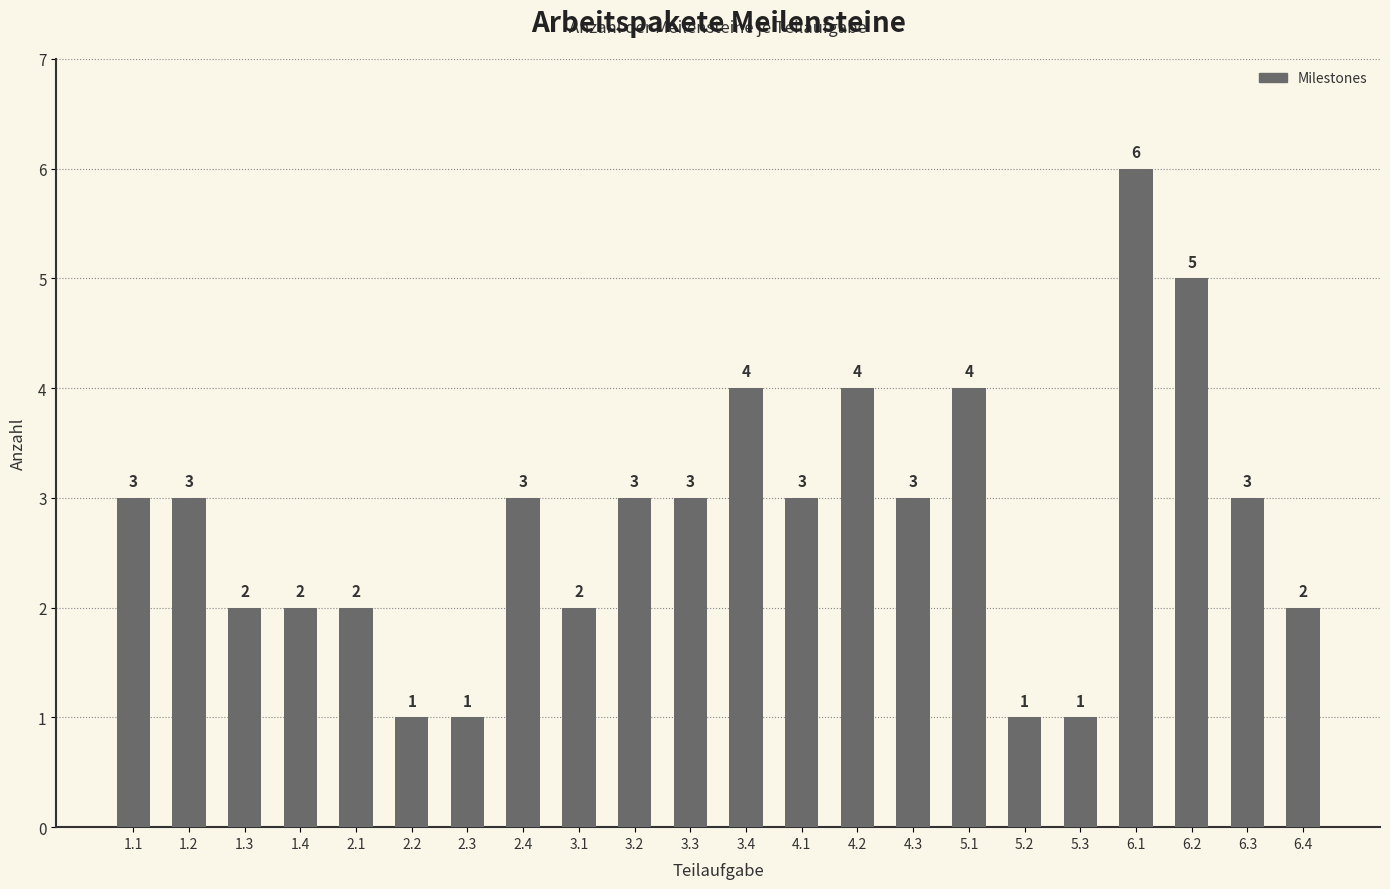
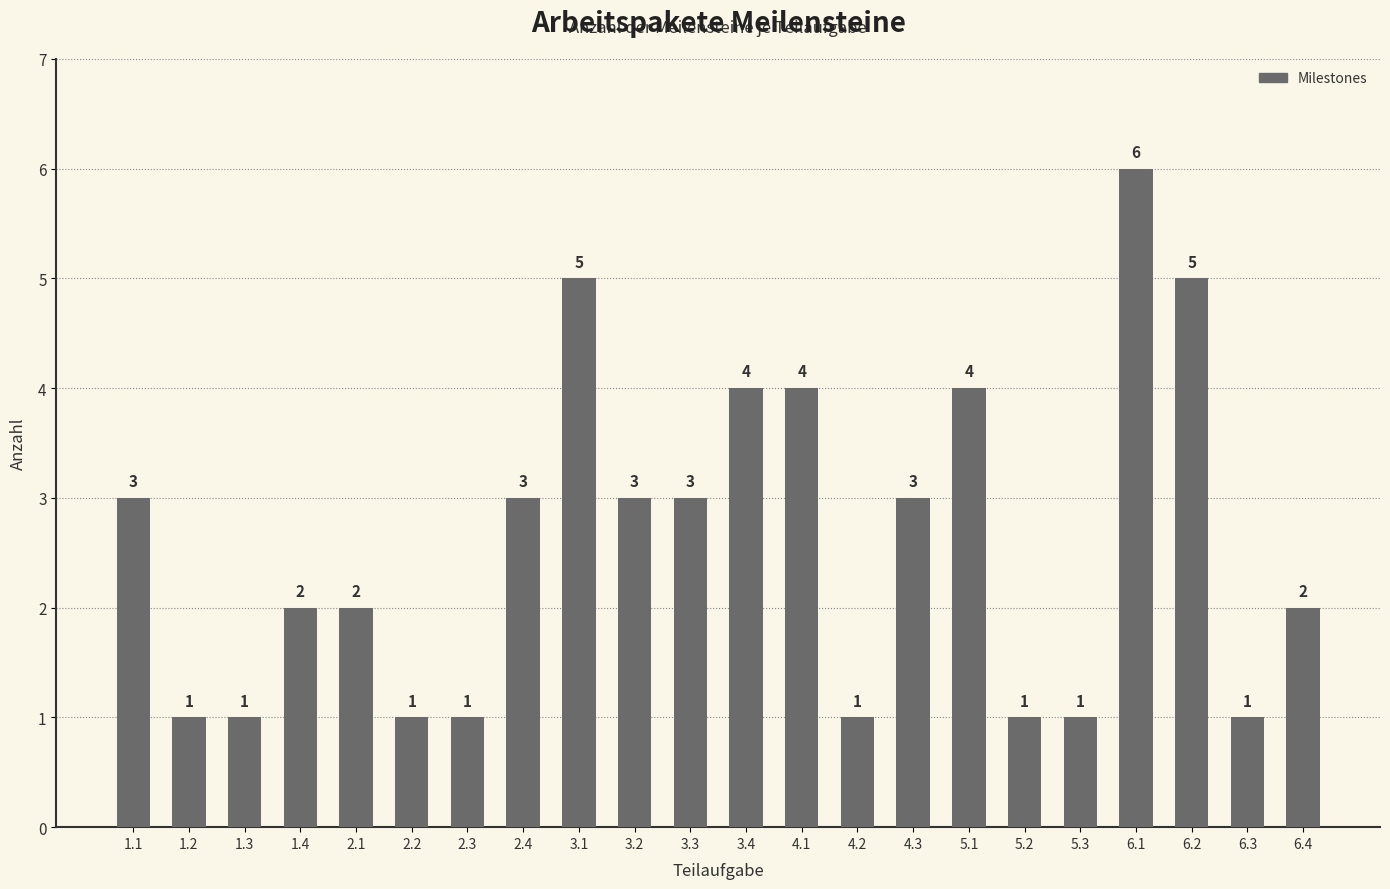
  {
    "1.1": 3,
-   "1.2": 3,
-   "1.3": 2,
+   "1.2": 1,
+   "1.3": 1,
    "1.4": 2,
    "2.1": 2,
    "2.2": 1,
    "2.3": 1,
    "2.4": 3,
-   "3.1": 2,
+   "3.1": 5,
    "3.2": 3,
    "3.3": 3,
    "3.4": 4,
-   "4.1": 3,
-   "4.2": 4,
+   "4.1": 4,
+   "4.2": 1,
    "4.3": 3,
    "5.1": 4,
    "5.2": 1,
    "5.3": 1,
    "6.1": 6,
    "6.2": 5,
-   "6.3": 3,
+   "6.3": 1,
    "6.4": 2
  }
